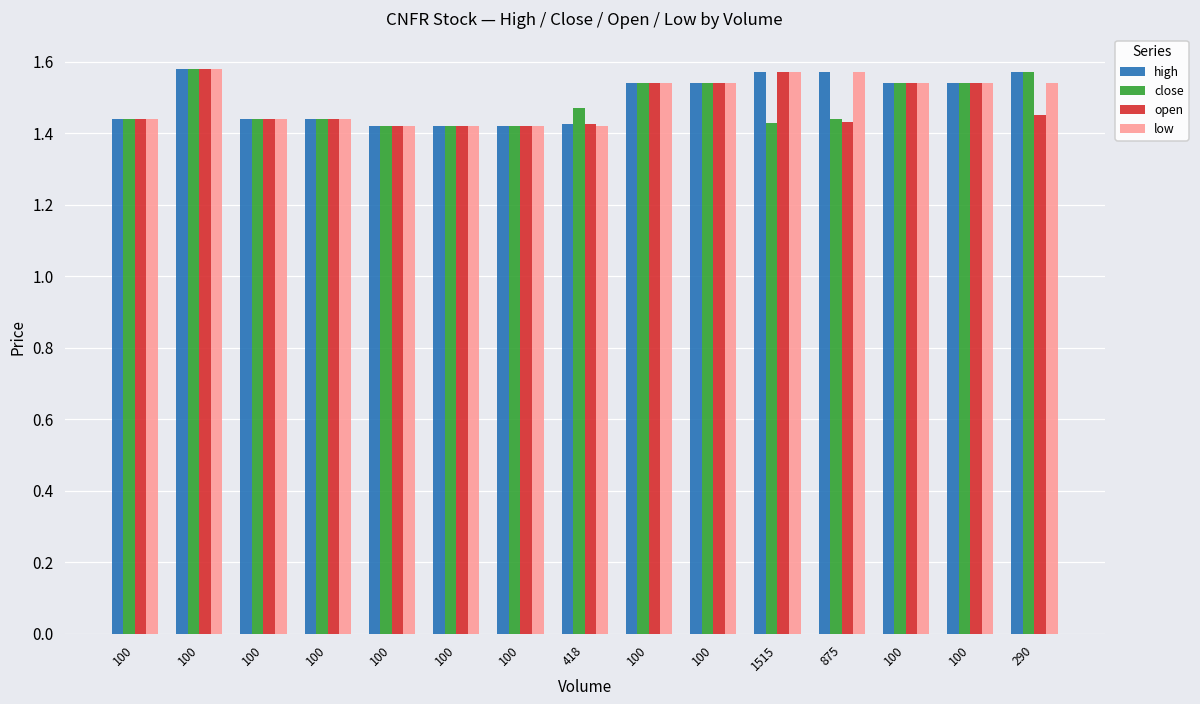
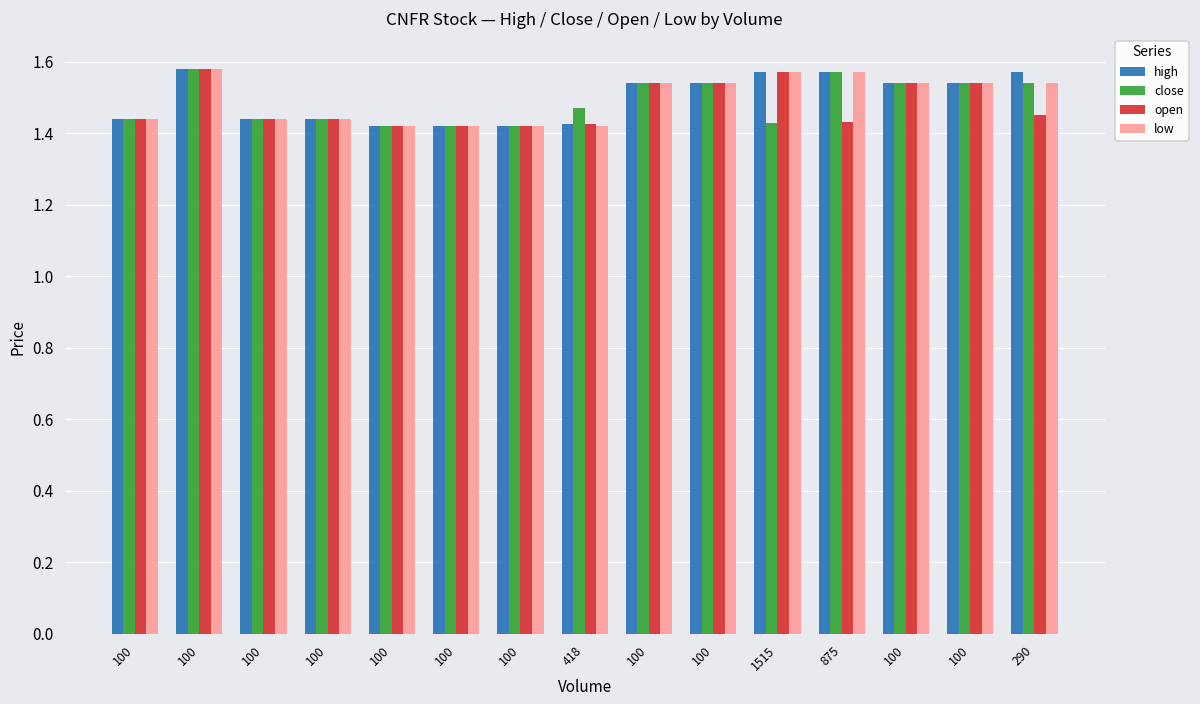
  {
    "high": {
      "418": 1.43,
      "1515": 1.57,
      "875": 1.57,
      "290": 1.57
    },
    "close": {
      "418": 1.47,
      "1515": 1.43,
-     "875": 1.44,
-     "290": 1.57
+     "875": 1.57,
+     "290": 1.54
    },
    "open": {
      "418": 1.43,
      "1515": 1.57,
      "875": 1.43,
      "290": 1.45
    },
    "low": {
      "418": 1.42,
      "1515": 1.57,
      "875": 1.57,
      "290": 1.54
    }
  }
